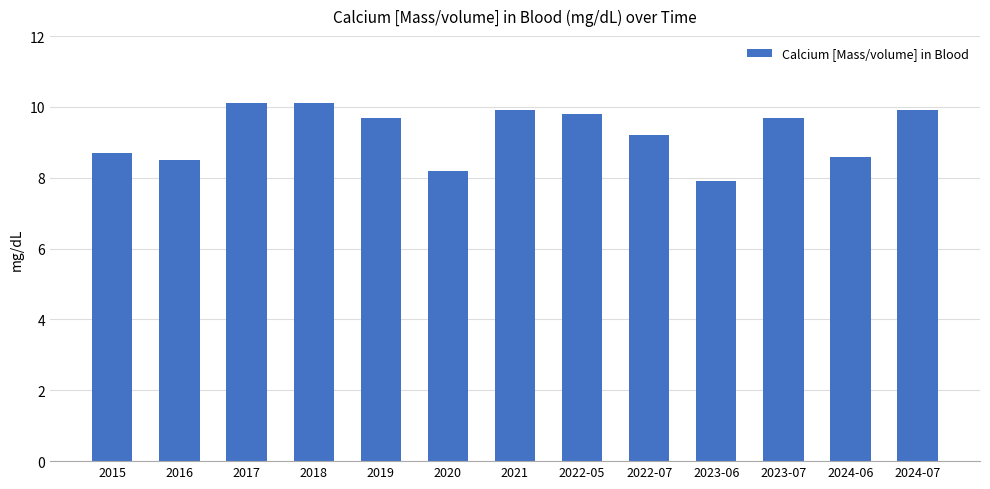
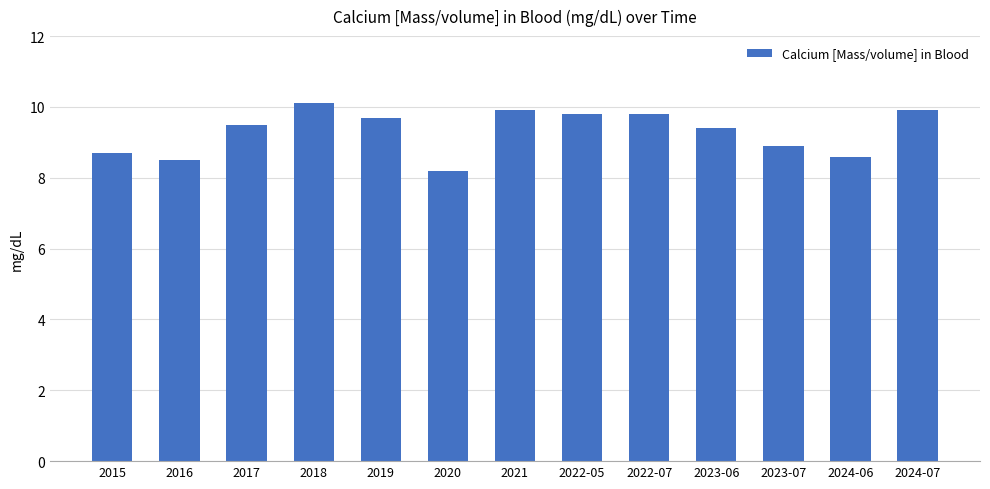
  {
    "2015": 8.7,
    "2016": 8.5,
-   "2017": 10.1,
+   "2017": 9.5,
    "2018": 10.1,
    "2019": 9.7,
    "2020": 8.2,
    "2021": 9.9,
    "2022-05": 9.8,
-   "2022-07": 9.2,
-   "2023-06": 7.9,
-   "2023-07": 9.7,
+   "2022-07": 9.8,
+   "2023-06": 9.4,
+   "2023-07": 8.9,
    "2024-06": 8.6,
    "2024-07": 9.9
  }
